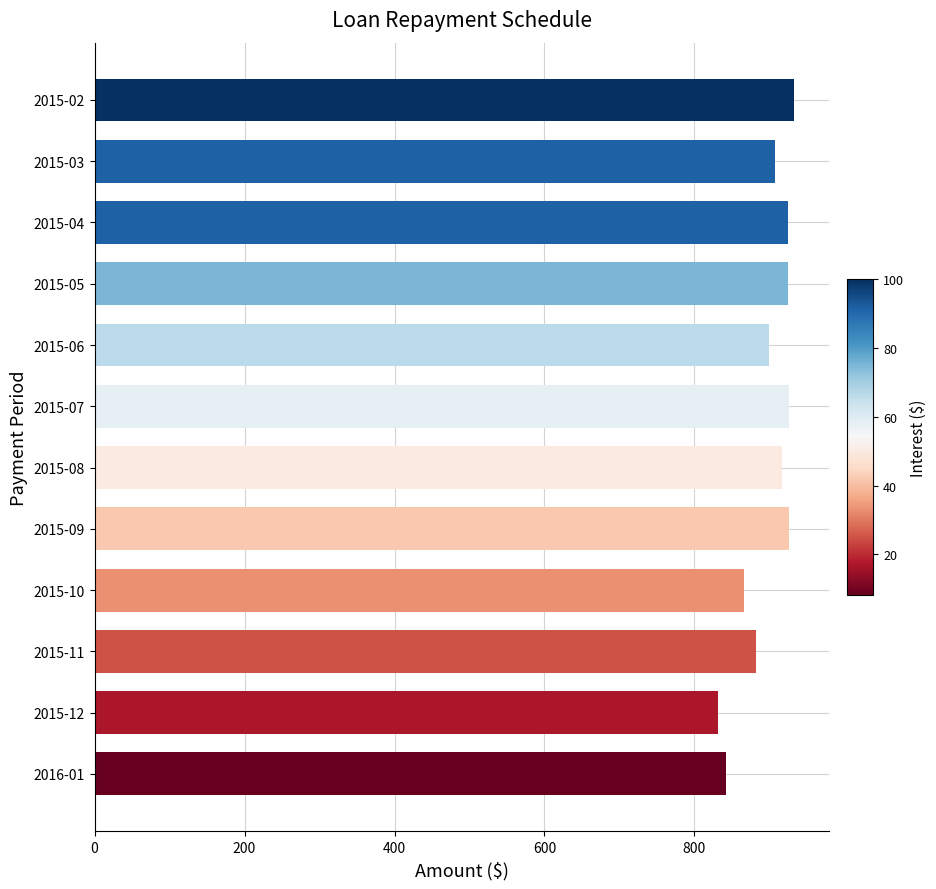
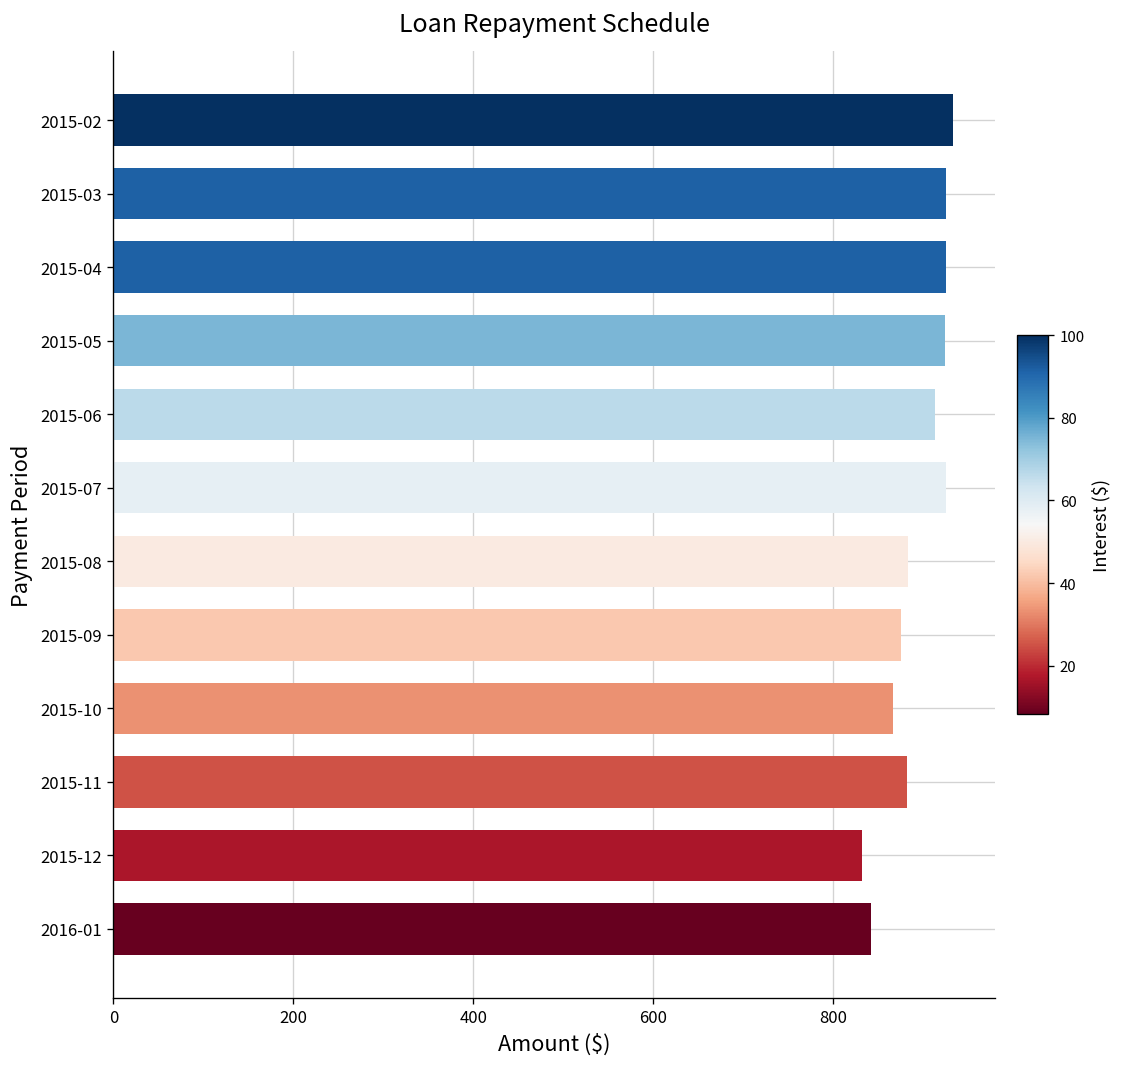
  {
    "2015-02": 930,
-   "2015-03": 910,
+   "2015-03": 930,
    "2015-04": 930,
    "2015-05": 920,
-   "2015-06": 900,
+   "2015-06": 910,
    "2015-07": 930,
-   "2015-08": 920,
-   "2015-09": 930,
+   "2015-08": 880,
+   "2015-09": 880,
    "2015-10": 870,
    "2015-11": 880,
    "2015-12": 830,
    "2016-01": 840
  }
